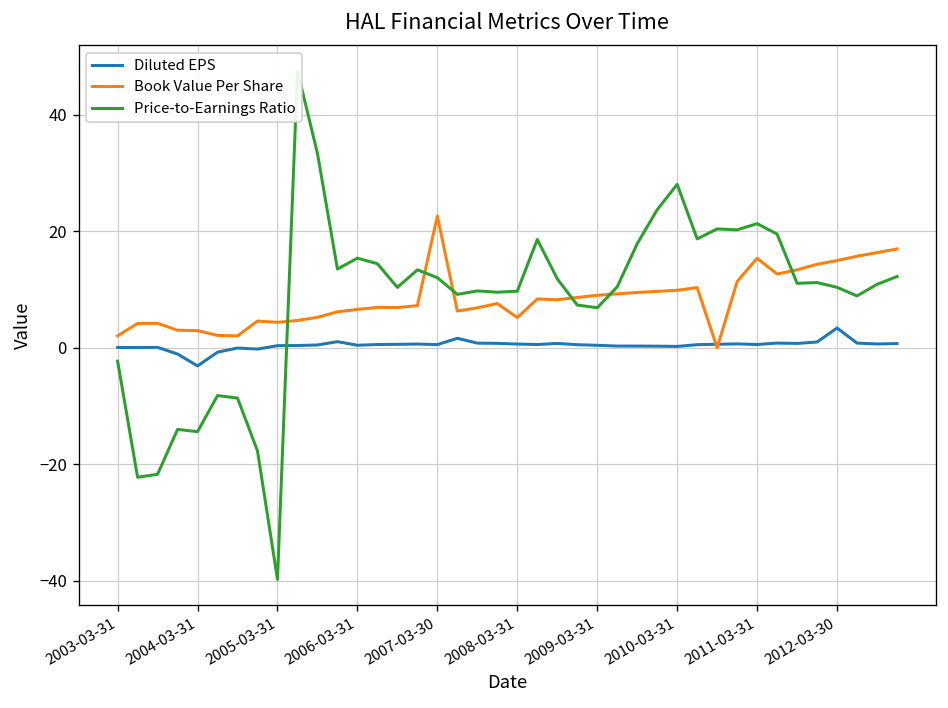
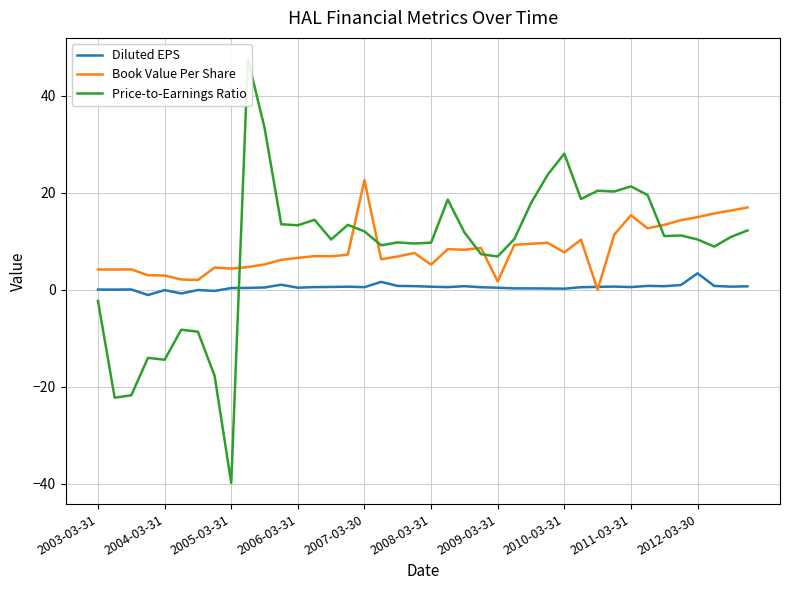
  {
    "Diluted EPS": {
      "2003-03-31": 0,
-     "2004-03-31": -3,
+     "2004-03-31": 0,
      "2005-03-31": 0,
      "2006-03-31": 0,
      "2007-03-30": 1,
      "2008-03-31": 1,
      "2009-03-31": 0,
      "2010-03-31": 0,
      "2011-03-31": 1,
      "2012-03-30": 3
    },
    "Book Value Per Share": {
-     "2003-03-31": 2,
+     "2003-03-31": 4,
      "2004-03-31": 3,
      "2005-03-31": 4,
      "2006-03-31": 7,
      "2007-03-30": 23,
      "2008-03-31": 5,
-     "2009-03-31": 9,
-     "2010-03-31": 10,
+     "2009-03-31": 2,
+     "2010-03-31": 8,
      "2011-03-31": 15,
      "2012-03-30": 15
    },
    "Price-to-Earnings Ratio": {
      "2003-03-31": -2,
      "2004-03-31": -14,
      "2005-03-31": -40,
-     "2006-03-31": 15,
+     "2006-03-31": 13,
      "2007-03-30": 12,
      "2008-03-31": 10,
      "2009-03-31": 7,
      "2010-03-31": 28,
      "2011-03-31": 21,
      "2012-03-30": 10
    }
  }
